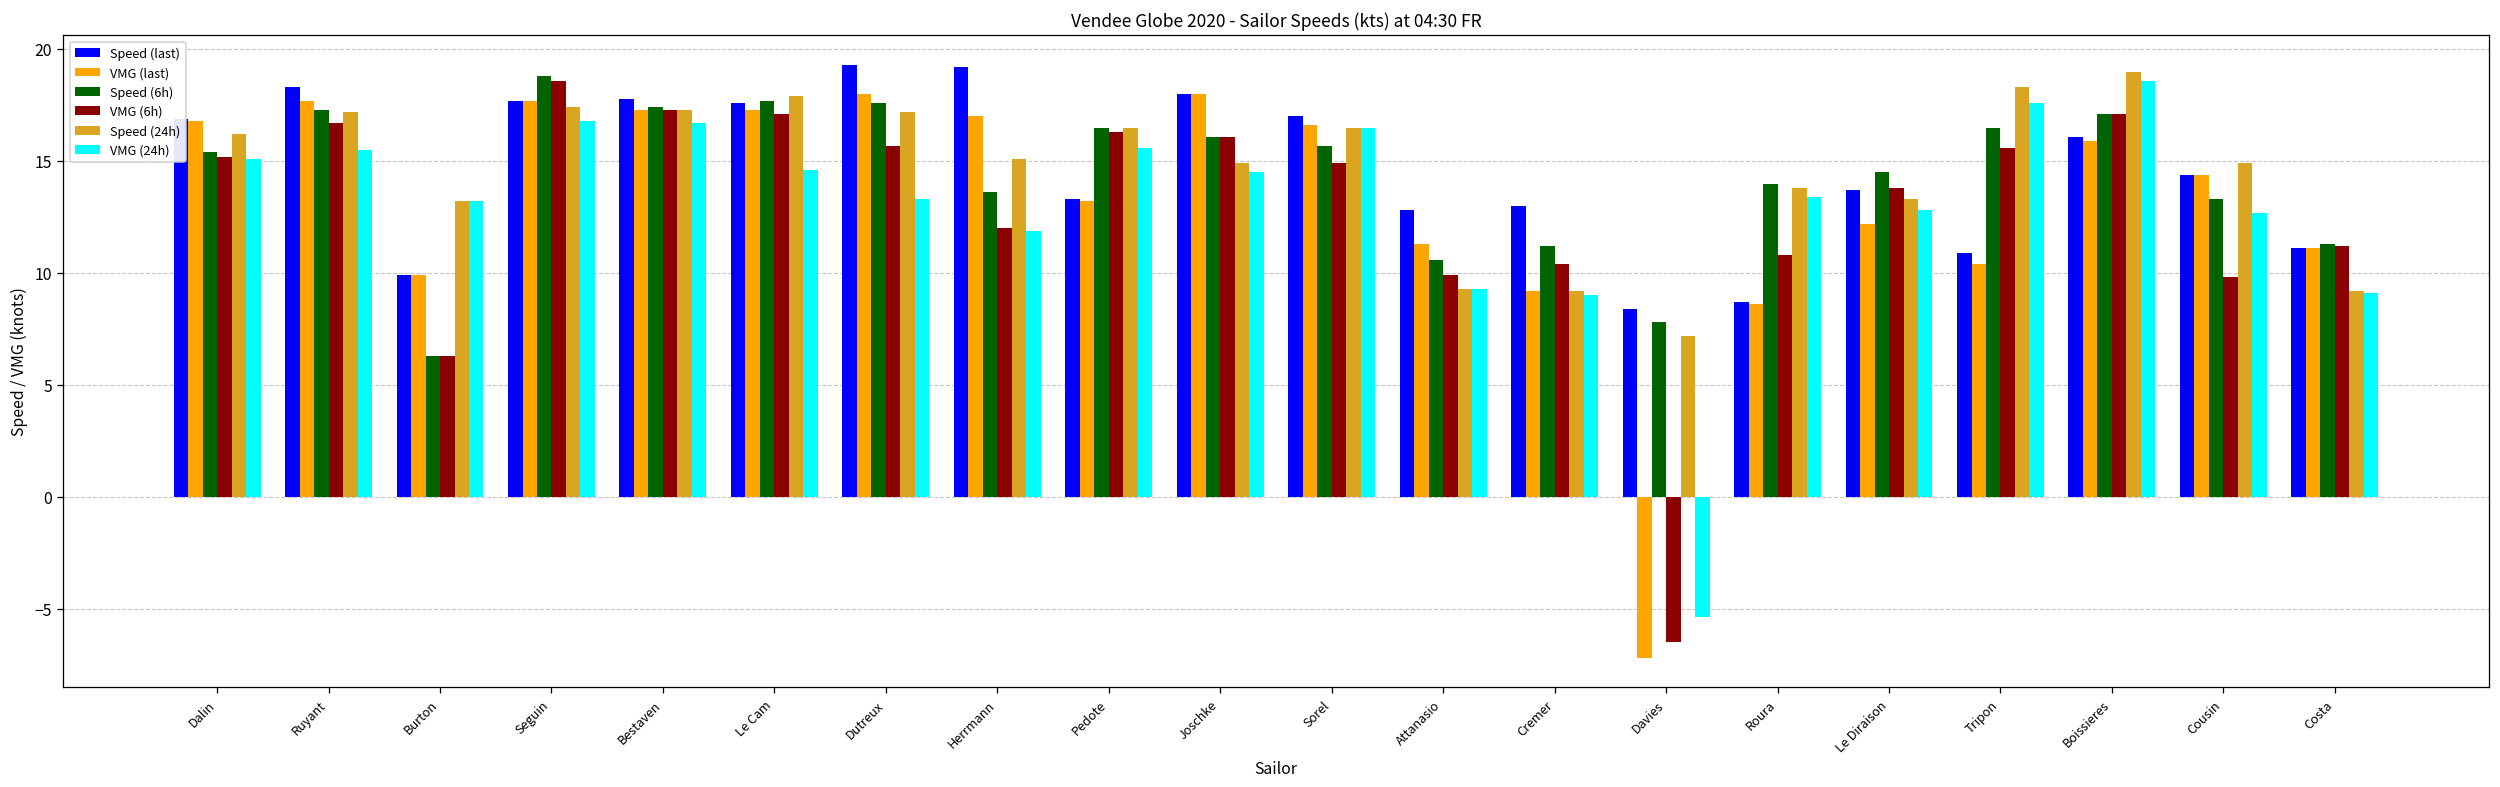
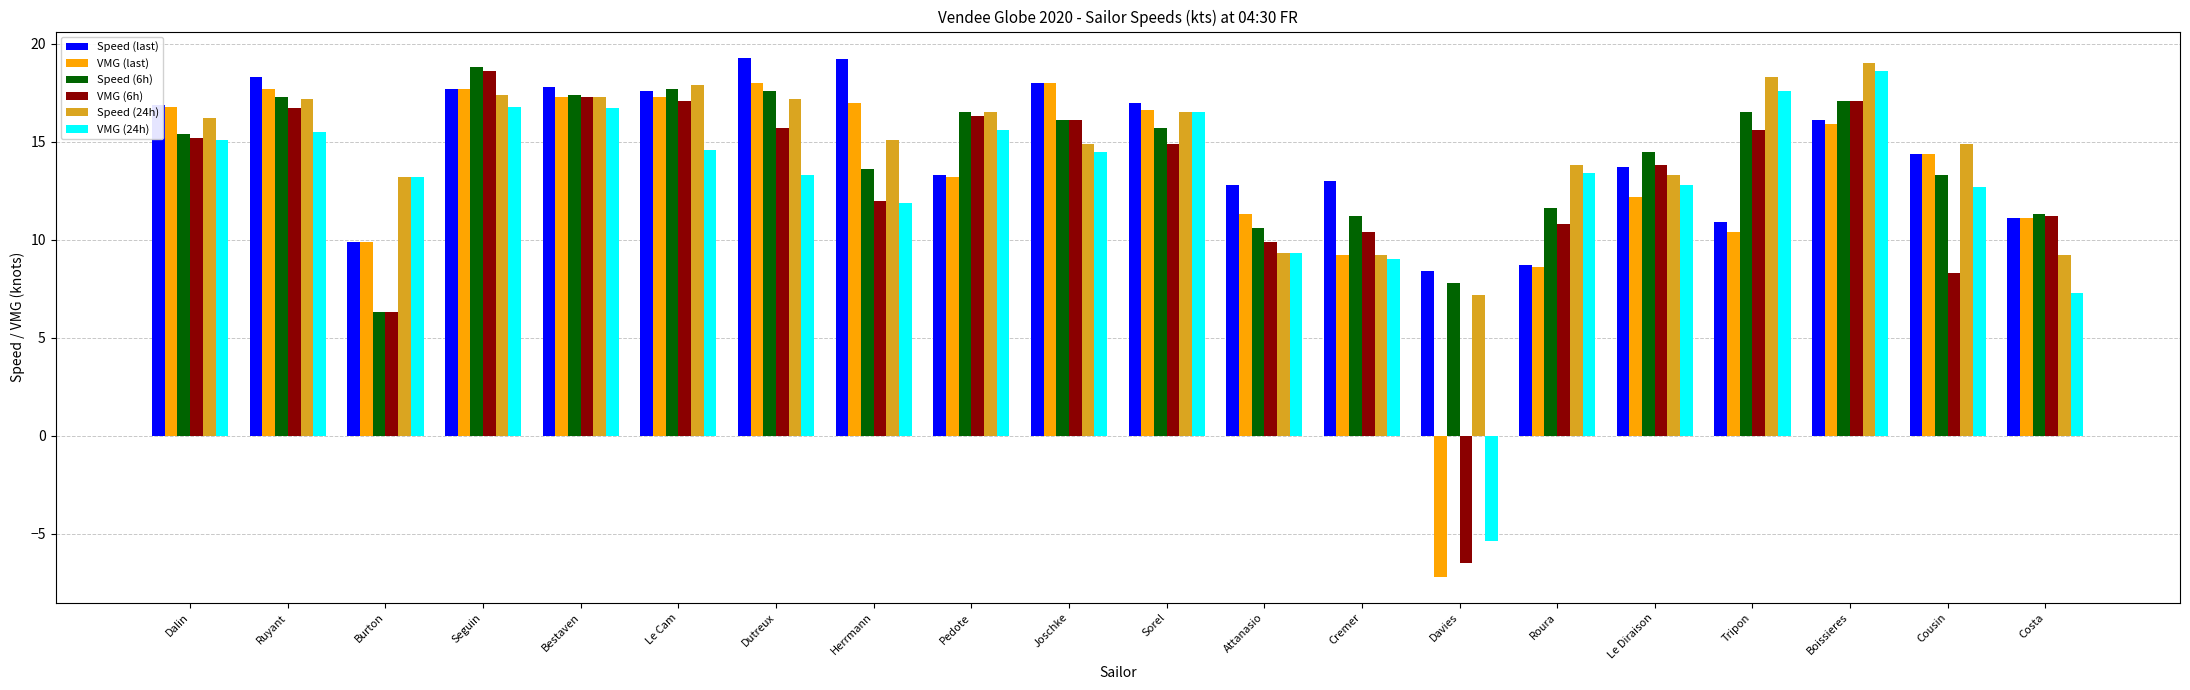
  {
    "Speed (last)": {
      "Ruyant": 18.3,
      "Burton": 9.9,
      "Seguin": 17.7,
      "Bestaven": 17.8,
      "Le Cam": 17.6,
      "Dutreux": 19.3,
      "Herrmann": 19.2,
      "Pedote": 13.3,
      "Joschke": 18.0,
      "Sorel": 17.0,
      "Attanasio": 12.8,
      "Cremer": 13.0,
      "Davies": 8.4,
      "Roura": 8.7,
      "Le Diraison": 13.7,
      "Tripon": 10.9,
      "Boissieres": 16.1,
      "Cousin": 14.4,
      "Costa": 11.1
    },
    "Speed (6h)": {
      "Dalin": 15.4,
      "Ruyant": 17.3,
      "Burton": 6.3,
      "Seguin": 18.8,
      "Bestaven": 17.4,
      "Le Cam": 17.7,
      "Dutreux": 17.6,
      "Herrmann": 13.6,
      "Pedote": 16.5,
      "Joschke": 16.1,
      "Sorel": 15.7,
      "Attanasio": 10.6,
      "Cremer": 11.2,
      "Davies": 7.8,
-     "Roura": 14.0,
+     "Roura": 11.6,
      "Le Diraison": 14.5,
      "Tripon": 16.5,
      "Boissieres": 17.1,
      "Cousin": 13.3,
      "Costa": 11.3
    },
    "VMG (6h)": {
      "Dalin": 15.2,
      "Ruyant": 16.7,
      "Burton": 6.3,
      "Seguin": 18.6,
      "Bestaven": 17.3,
      "Le Cam": 17.1,
      "Dutreux": 15.7,
      "Herrmann": 12.0,
      "Pedote": 16.3,
      "Joschke": 16.1,
      "Sorel": 14.9,
      "Attanasio": 9.9,
      "Cremer": 10.4,
      "Davies": -6.5,
      "Roura": 10.8,
      "Le Diraison": 13.8,
      "Tripon": 15.6,
      "Boissieres": 17.1,
-     "Cousin": 9.8,
+     "Cousin": 8.3,
      "Costa": 11.2
    },
    "VMG (24h)": {
      "Dalin": 15.1,
      "Ruyant": 15.5,
      "Burton": 13.2,
      "Seguin": 16.8,
      "Bestaven": 16.7,
      "Le Cam": 14.6,
      "Dutreux": 13.3,
      "Herrmann": 11.9,
      "Pedote": 15.6,
      "Joschke": 14.5,
      "Sorel": 16.5,
      "Attanasio": 9.3,
      "Cremer": 9.0,
      "Davies": -5.4,
      "Roura": 13.4,
      "Le Diraison": 12.8,
      "Tripon": 17.6,
      "Boissieres": 18.6,
      "Cousin": 12.7,
-     "Costa": 9.1
+     "Costa": 7.3
    }
  }
